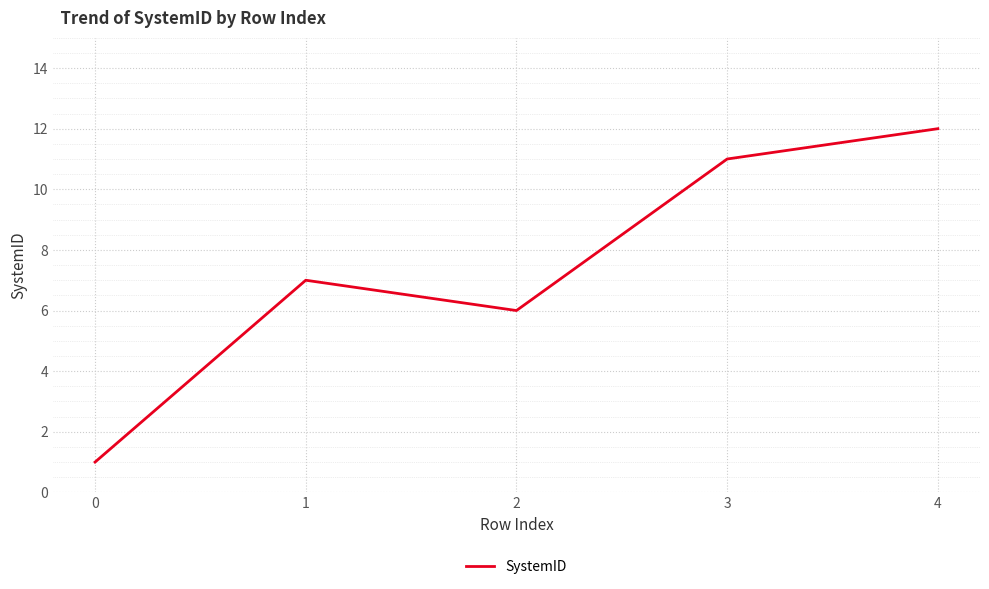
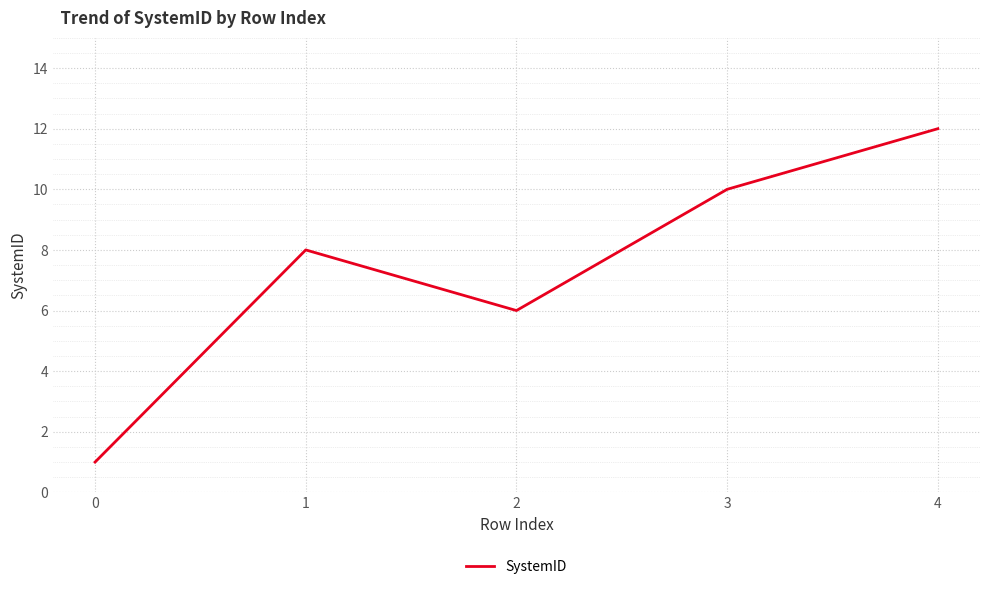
  {
    "0": 1,
-   "1": 7,
+   "1": 8,
    "2": 6,
-   "3": 11,
+   "3": 10,
    "4": 12
  }
